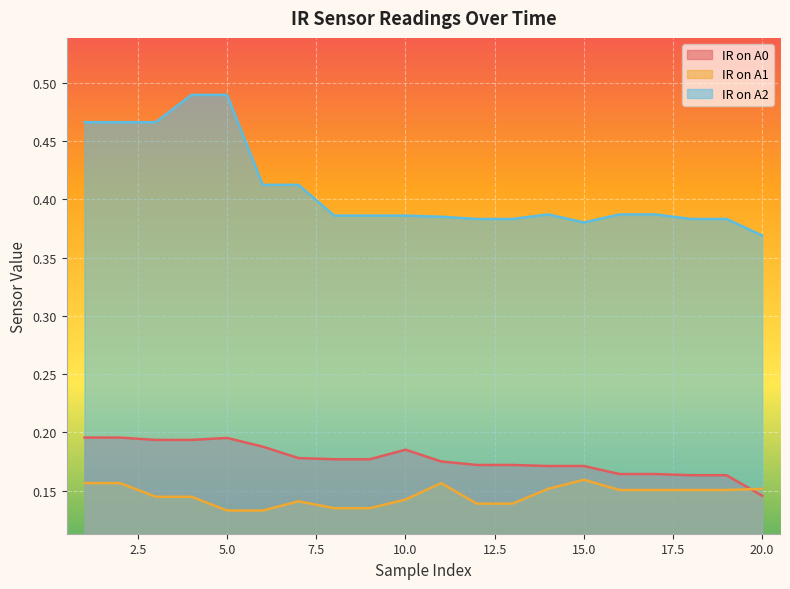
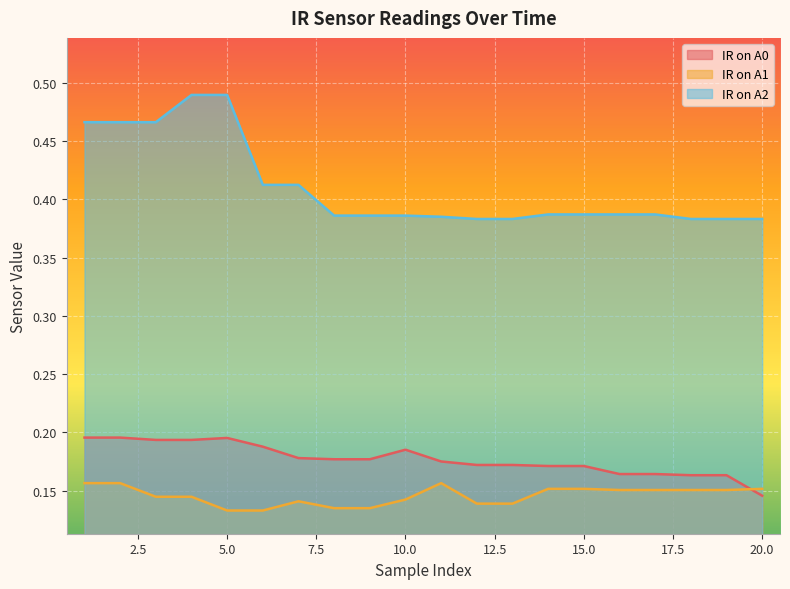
  {
    "IR on A0": {
      "5.0": 0.195,
      "10.0": 0.185,
      "15.0": 0.171,
      "20.0": 0.146
    },
    "IR on A1": {
      "5.0": 0.133,
      "10.0": 0.142,
-     "15.0": 0.159,
+     "15.0": 0.152,
      "20.0": 0.152
    },
    "IR on A2": {
      "5.0": 0.490,
      "10.0": 0.386,
-     "15.0": 0.380,
-     "20.0": 0.369
+     "15.0": 0.387,
+     "20.0": 0.383
    }
  }
